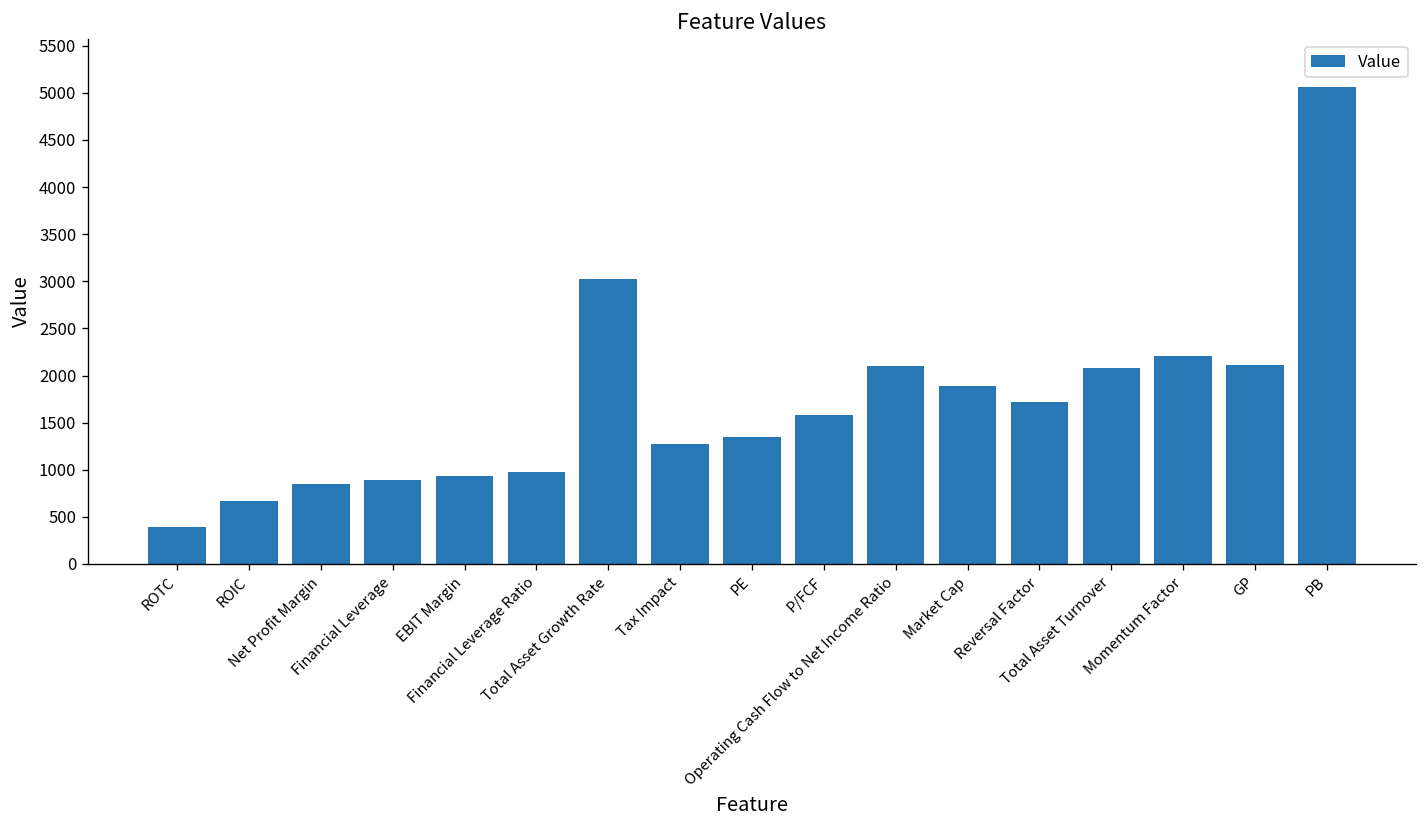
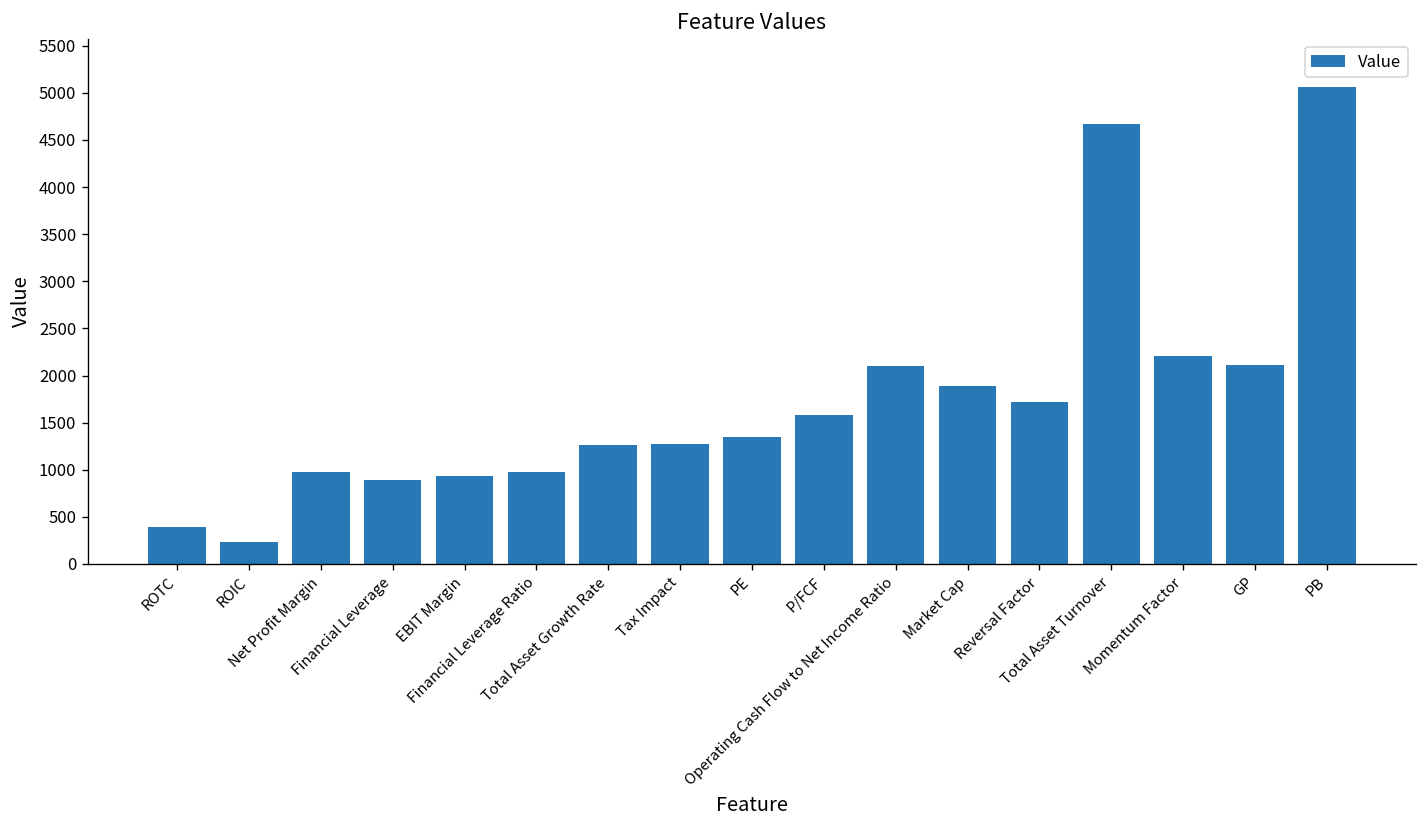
  {
    "ROTC": 400,
-   "ROIC": 700,
-   "Net Profit Margin": 900,
+   "ROIC": 200,
+   "Net Profit Margin": 1000,
    "Financial Leverage": 900,
    "EBIT Margin": 900,
    "Financial Leverage Ratio": 1000,
-   "Total Asset Growth Rate": 3000,
+   "Total Asset Growth Rate": 1300,
    "Tax Impact": 1300,
    "PE": 1300,
    "P/FCF": 1600,
    "Operating Cash Flow to Net Income Ratio": 2100,
    "Market Cap": 1900,
    "Reversal Factor": 1700,
-   "Total Asset Turnover": 2100,
+   "Total Asset Turnover": 4700,
    "Momentum Factor": 2200,
    "GP": 2100,
    "PB": 5100
  }
